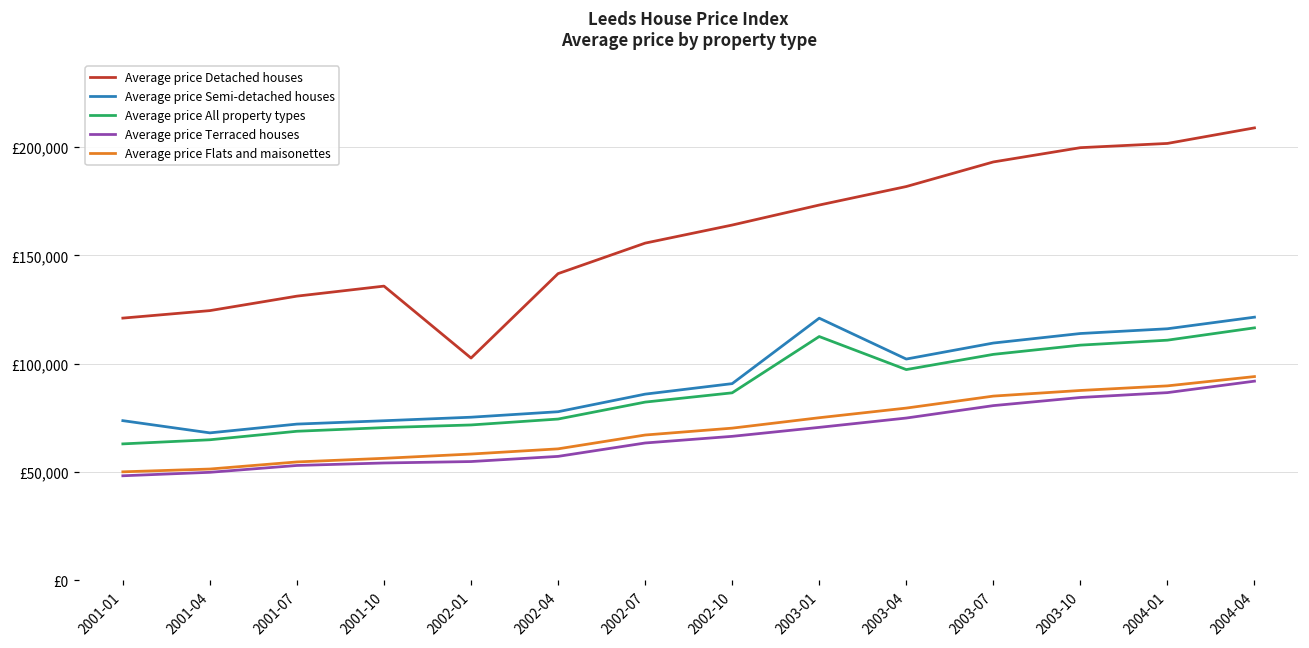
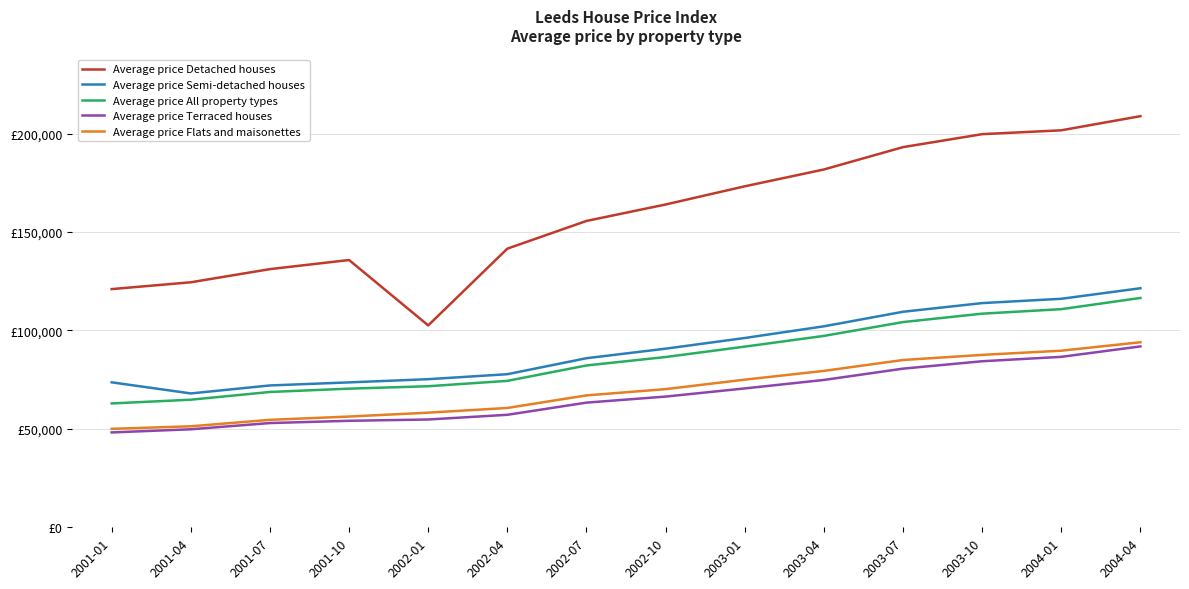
  {
    "Average price Detached houses": {
      "2001-01": "£121,000",
      "2001-04": "£124,000",
      "2001-07": "£131,000",
      "2001-10": "£136,000",
      "2002-01": "£103,000",
      "2002-04": "£142,000",
      "2002-07": "£156,000",
      "2002-10": "£164,000",
      "2003-01": "£173,000",
      "2003-04": "£182,000",
      "2003-07": "£193,000",
      "2003-10": "£200,000",
      "2004-01": "£202,000",
      "2004-04": "£209,000"
    },
    "Average price Semi-detached houses": {
      "2001-01": "£74,000",
      "2001-04": "£68,000",
      "2001-07": "£72,000",
      "2001-10": "£74,000",
      "2002-01": "£75,000",
      "2002-04": "£78,000",
      "2002-07": "£86,000",
      "2002-10": "£91,000",
-     "2003-01": "£121,000",
+     "2003-01": "£96,000",
      "2003-04": "£102,000",
      "2003-07": "£109,000",
      "2003-10": "£114,000",
      "2004-01": "£116,000",
      "2004-04": "£121,000"
    },
    "Average price All property types": {
      "2001-01": "£63,000",
      "2001-04": "£65,000",
      "2001-07": "£69,000",
      "2001-10": "£70,000",
      "2002-01": "£72,000",
      "2002-04": "£74,000",
      "2002-07": "£82,000",
      "2002-10": "£86,000",
-     "2003-01": "£112,000",
+     "2003-01": "£92,000",
      "2003-04": "£97,000",
      "2003-07": "£104,000",
      "2003-10": "£109,000",
      "2004-01": "£111,000",
      "2004-04": "£117,000"
    },
    "Average price Terraced houses": {
      "2001-01": "£48,000",
      "2001-04": "£50,000",
      "2001-07": "£53,000",
      "2001-10": "£54,000",
      "2002-01": "£55,000",
      "2002-04": "£57,000",
      "2002-07": "£63,000",
      "2002-10": "£66,000",
      "2003-01": "£71,000",
      "2003-04": "£75,000",
      "2003-07": "£81,000",
      "2003-10": "£84,000",
      "2004-01": "£87,000",
      "2004-04": "£92,000"
    },
    "Average price Flats and maisonettes": {
      "2001-01": "£50,000",
      "2001-04": "£51,000",
      "2001-07": "£55,000",
      "2001-10": "£56,000",
      "2002-01": "£58,000",
      "2002-04": "£61,000",
      "2002-07": "£67,000",
      "2002-10": "£70,000",
      "2003-01": "£75,000",
      "2003-04": "£79,000",
      "2003-07": "£85,000",
      "2003-10": "£88,000",
      "2004-01": "£90,000",
      "2004-04": "£94,000"
    }
  }
